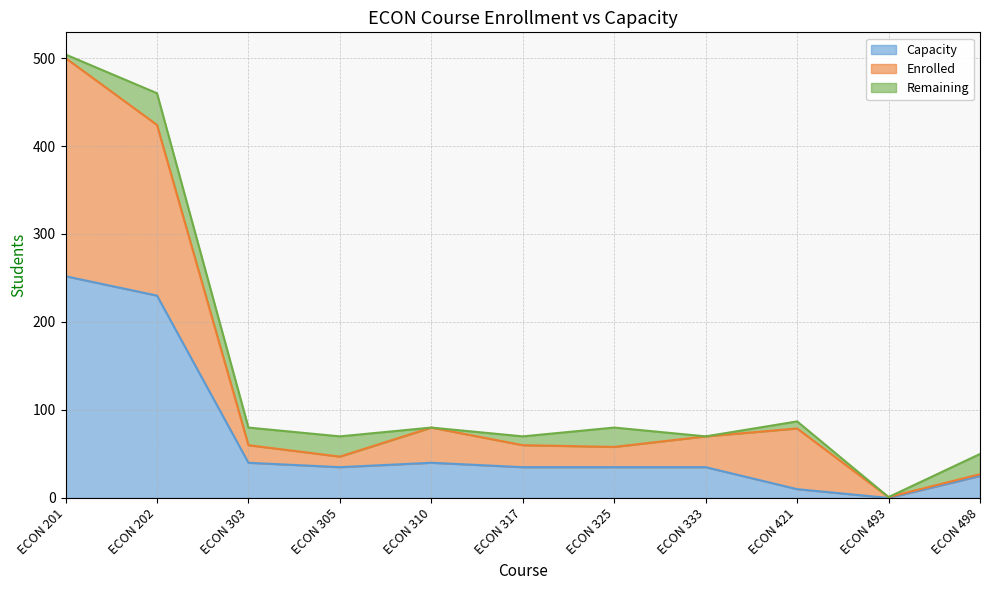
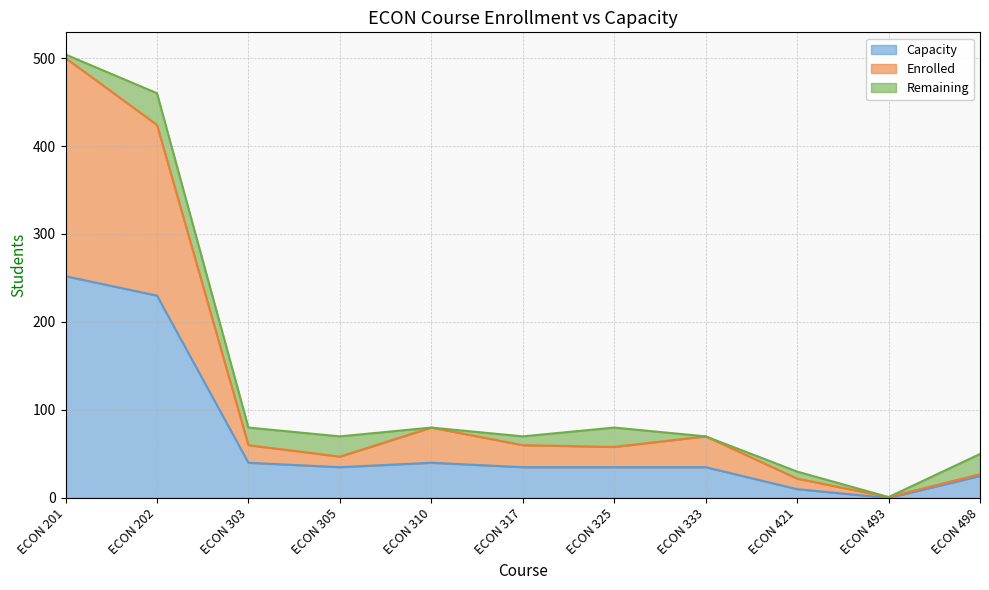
  {
    "Capacity": {
      "ECON 201": 250,
      "ECON 202": 230,
      "ECON 303": 40,
      "ECON 305": 40,
      "ECON 310": 40,
      "ECON 317": 40,
      "ECON 325": 40,
      "ECON 333": 40,
      "ECON 421": 10
    },
    "Enrolled": {
      "ECON 201": 250,
      "ECON 202": 190,
      "ECON 303": 20,
      "ECON 305": 10,
      "ECON 317": 30,
      "ECON 325": 20,
-     "ECON 421": 70
+     "ECON 421": 10
    },
    "Remaining": {
      "ECON 201": 0,
      "ECON 202": 40,
      "ECON 303": 20,
      "ECON 305": 20,
      "ECON 317": 10,
      "ECON 325": 20,
      "ECON 421": 10,
      "ECON 498": 20
    }
  }
